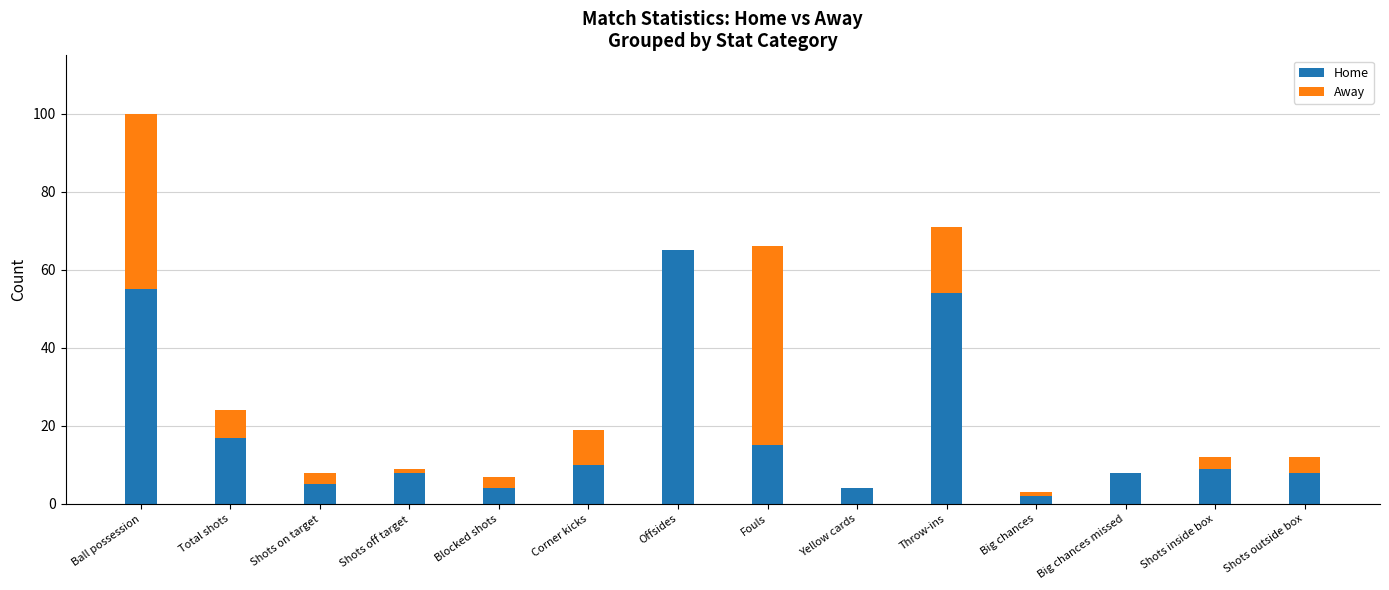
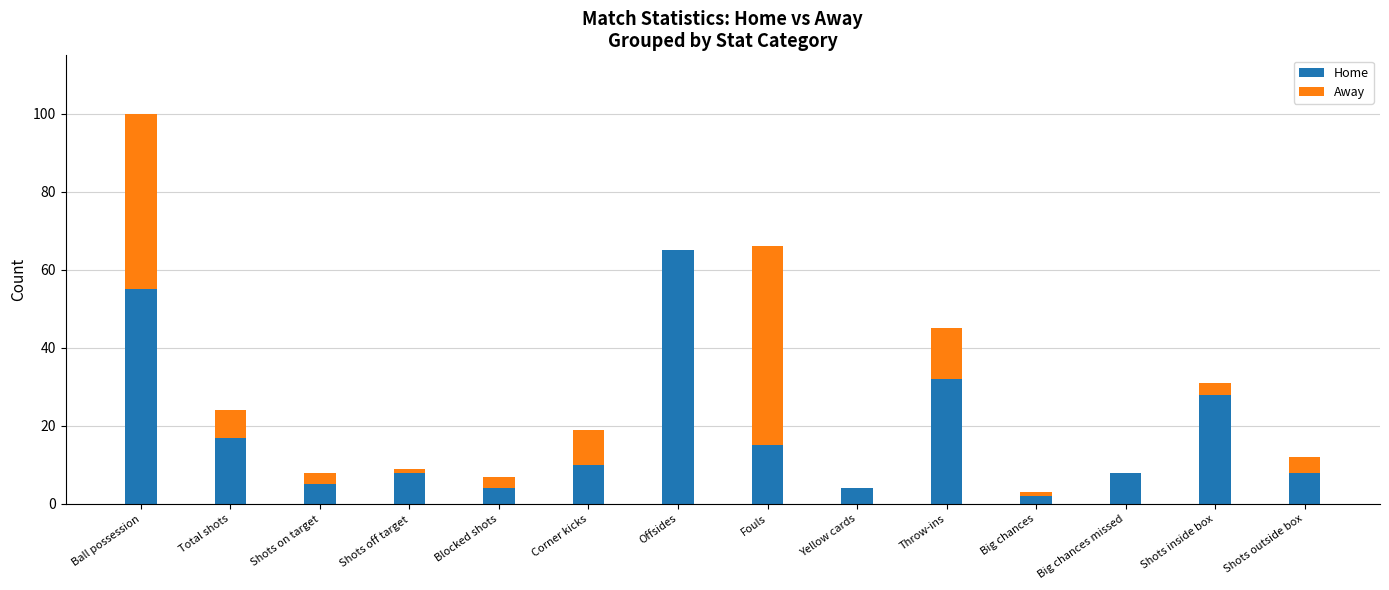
  {
    "Home": {
      "Ball possession": 55,
      "Total shots": 17,
      "Shots on target": 5,
      "Shots off target": 8,
      "Blocked shots": 4,
      "Corner kicks": 10,
      "Offsides": 65,
      "Fouls": 15,
      "Yellow cards": 4,
-     "Throw-ins": 54,
+     "Throw-ins": 32,
      "Big chances": 2,
      "Big chances missed": 8,
-     "Shots inside box": 9,
+     "Shots inside box": 28,
      "Shots outside box": 8
    },
    "Away": {
      "Ball possession": 45,
      "Total shots": 7,
      "Shots on target": 3,
      "Shots off target": 1,
      "Blocked shots": 3,
      "Corner kicks": 9,
      "Offsides": 0,
      "Fouls": 51,
      "Yellow cards": 0,
-     "Throw-ins": 17,
+     "Throw-ins": 13,
      "Big chances": 1,
      "Big chances missed": 0,
      "Shots inside box": 3,
      "Shots outside box": 4
    }
  }
